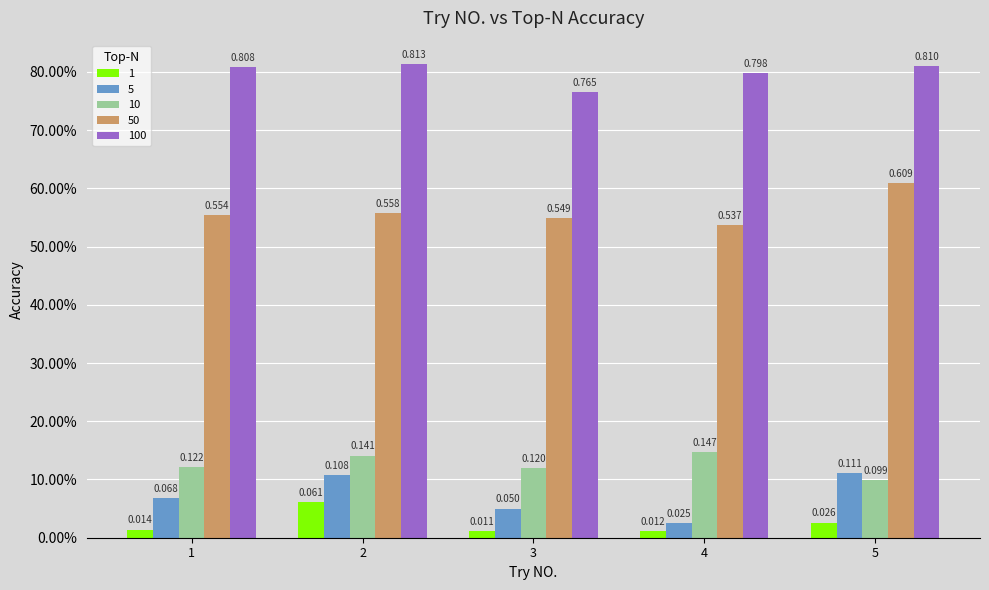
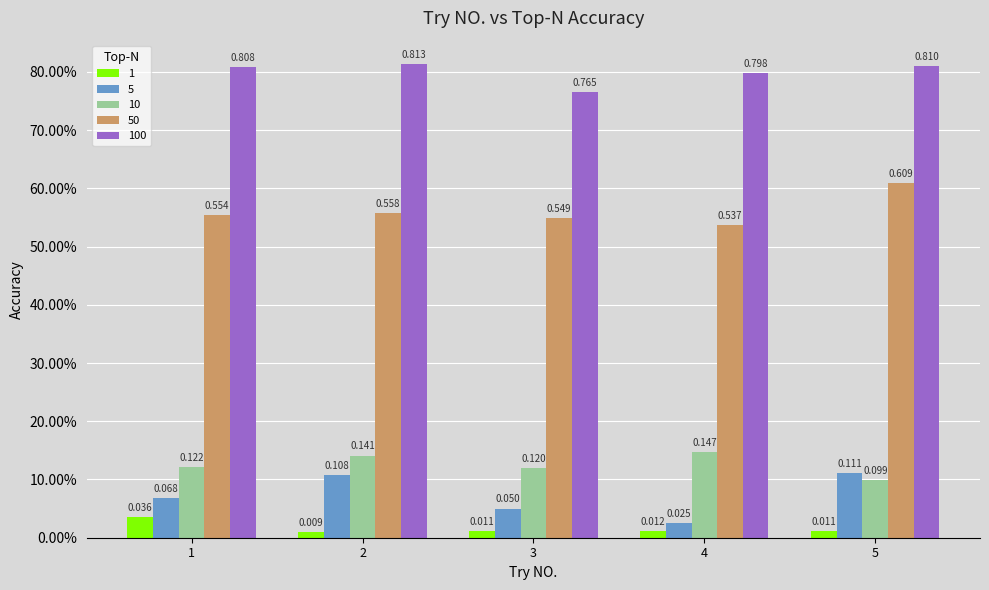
  {
    "1": {
-     "1": 0.014,
-     "2": 0.061,
+     "1": 0.036,
+     "2": 0.009,
      "3": 0.011,
      "4": 0.012,
-     "5": 0.026
+     "5": 0.011
    },
    "5": {
      "1": 0.068,
      "2": 0.108,
      "3": 0.050,
      "4": 0.025,
      "5": 0.111
    },
    "10": {
      "1": 0.122,
      "2": 0.141,
      "3": 0.120,
      "4": 0.147,
      "5": 0.099
    },
    "50": {
      "1": 0.554,
      "2": 0.558,
      "3": 0.549,
      "4": 0.537,
      "5": 0.609
    },
    "100": {
      "1": 0.808,
      "2": 0.813,
      "3": 0.765,
      "4": 0.798,
      "5": 0.810
    }
  }
